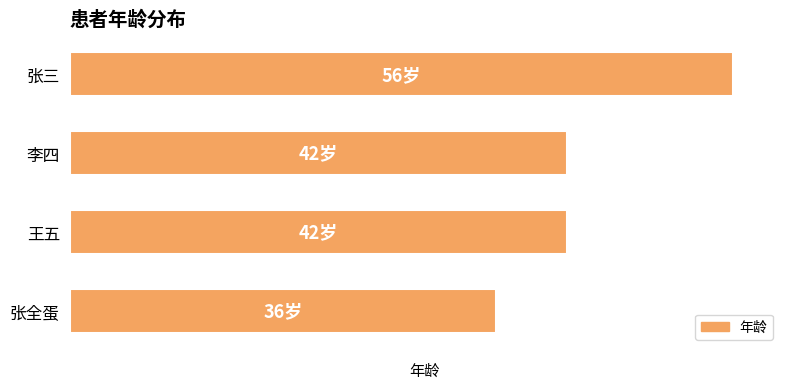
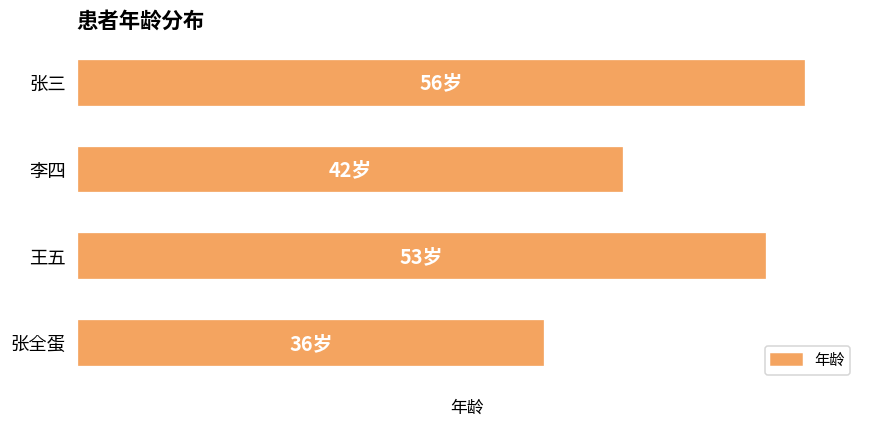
  {
    "张三": "56岁",
    "李四": "42岁",
-   "王五": "42岁",
+   "王五": "53岁",
    "张全蛋": "36岁"
  }
